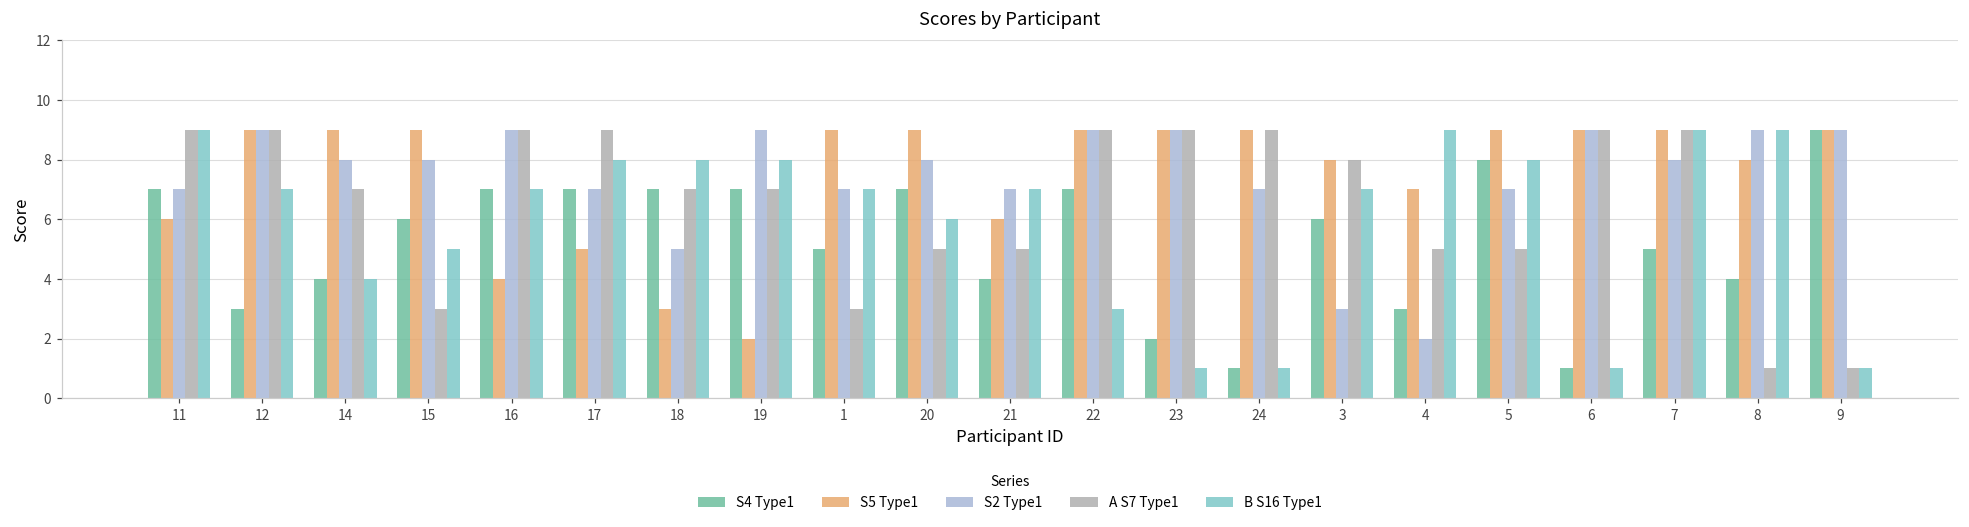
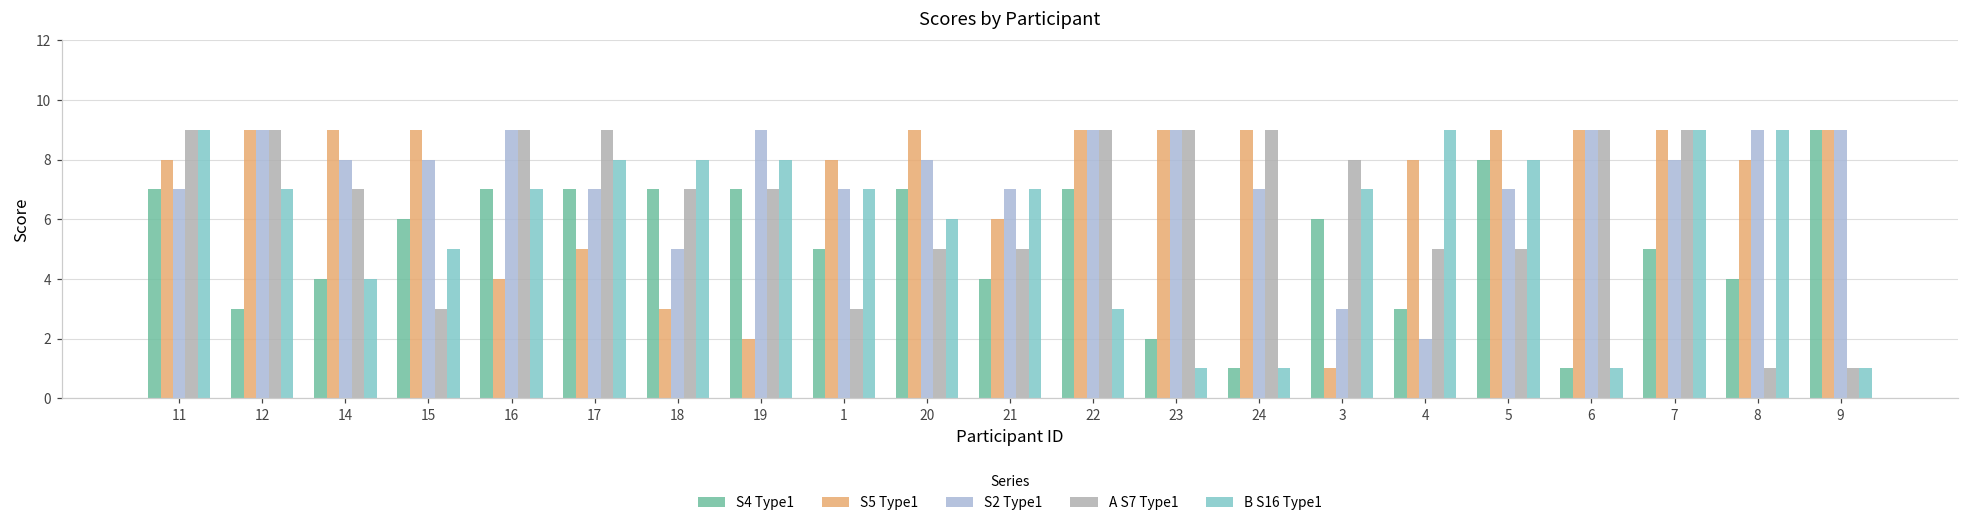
  {
    "S5 Type1": {
-     "11": 6,
+     "11": 8,
      "12": 9,
      "14": 9,
      "15": 9,
      "16": 4,
      "17": 5,
      "18": 3,
      "19": 2,
-     "1": 9,
+     "1": 8,
      "20": 9,
      "21": 6,
      "22": 9,
      "23": 9,
      "24": 9,
-     "3": 8,
-     "4": 7,
+     "3": 1,
+     "4": 8,
      "5": 9,
      "6": 9,
      "7": 9,
      "8": 8,
      "9": 9
    }
  }
